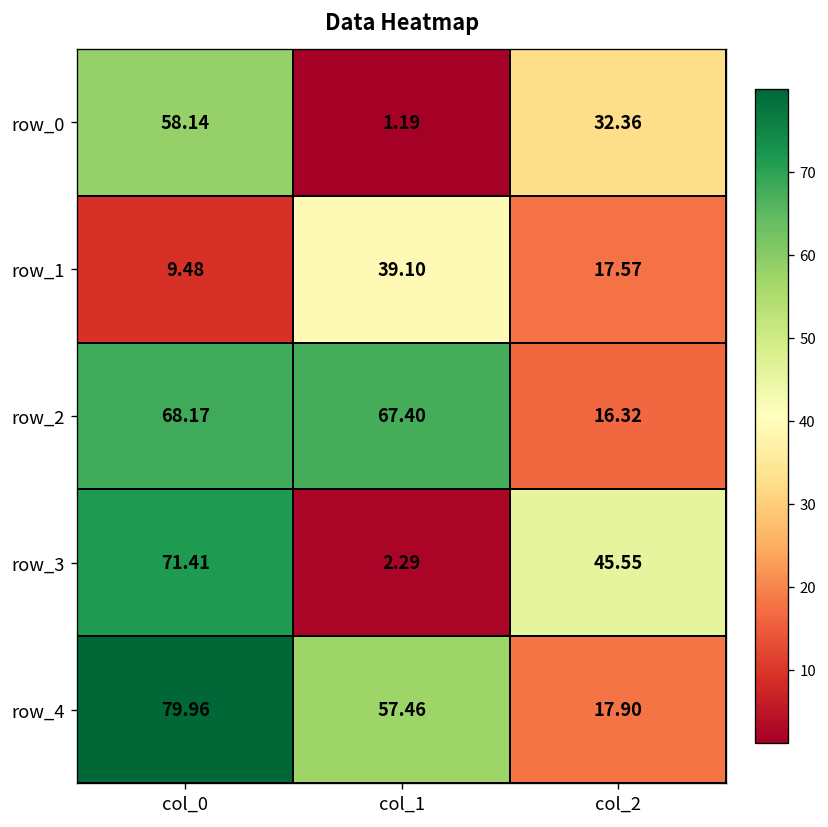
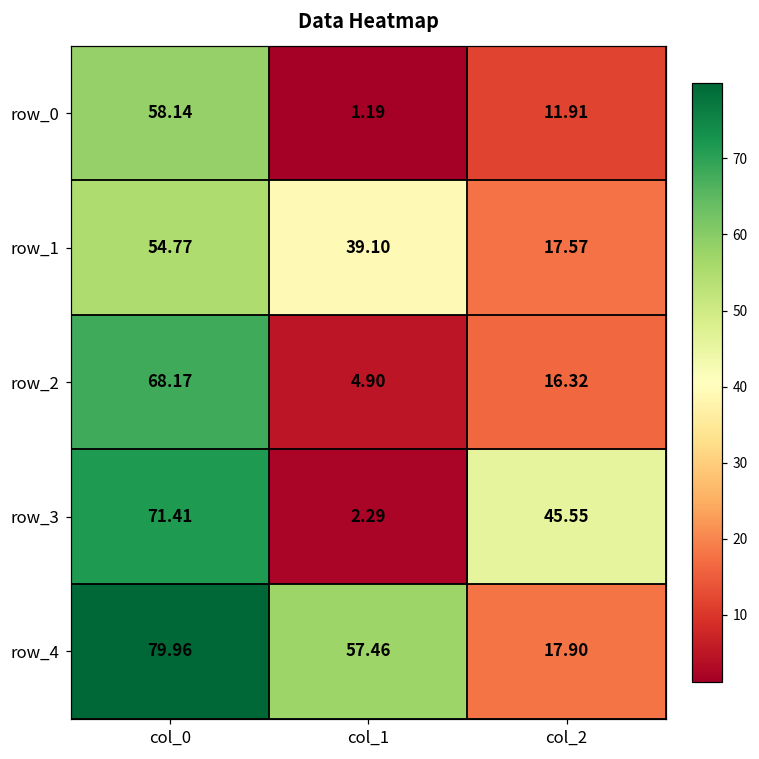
  {
    "row_0": {
      "col_0": 58.14,
      "col_1": 1.19,
-     "col_2": 32.36
+     "col_2": 11.91
    },
    "row_1": {
-     "col_0": 9.48,
+     "col_0": 54.77,
      "col_1": 39.10,
      "col_2": 17.57
    },
    "row_2": {
      "col_0": 68.17,
-     "col_1": 67.40,
+     "col_1": 4.90,
      "col_2": 16.32
    },
    "row_3": {
      "col_0": 71.41,
      "col_1": 2.29,
      "col_2": 45.55
    },
    "row_4": {
      "col_0": 79.96,
      "col_1": 57.46,
      "col_2": 17.90
    }
  }
